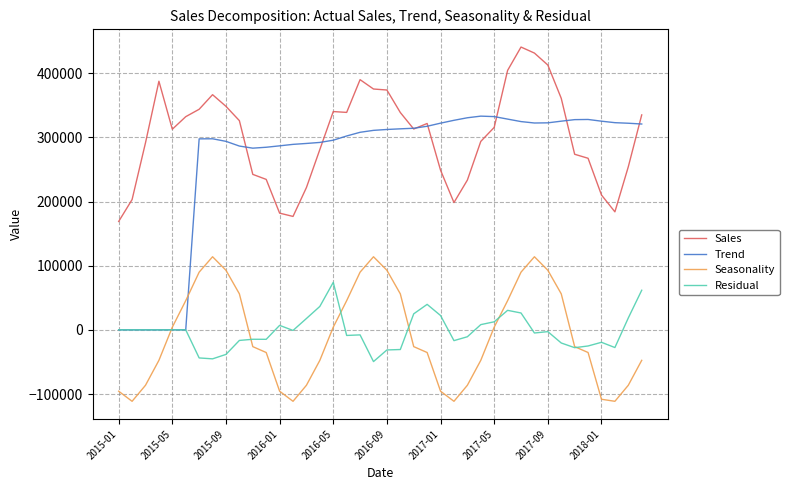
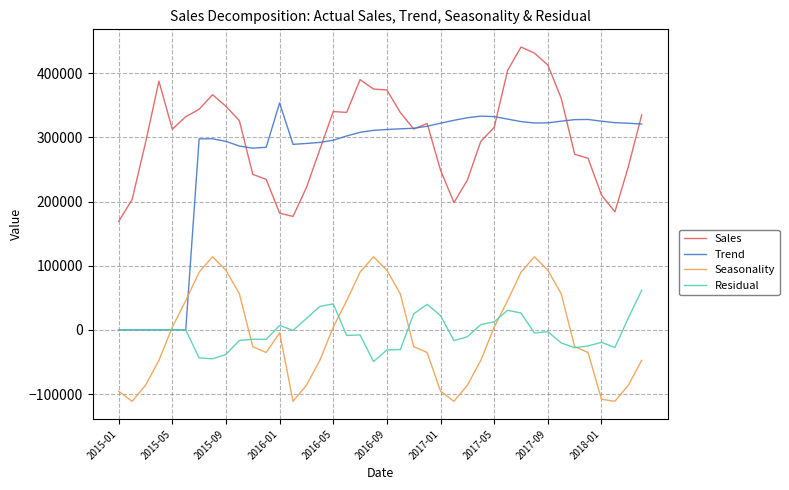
  {
    "Sales": {
      "2015-01": 170000,
      "2015-05": 310000,
      "2015-09": 350000,
      "2016-01": 180000,
      "2016-05": 340000,
      "2016-09": 370000,
      "2017-01": 250000,
      "2017-05": 320000,
      "2017-09": 410000,
      "2018-01": 210000
    },
    "Trend": {
      "2015-09": 290000,
-     "2016-01": 290000,
+     "2016-01": 350000,
      "2016-05": 300000,
      "2016-09": 310000,
      "2017-01": 320000,
      "2017-05": 330000,
      "2017-09": 320000,
      "2018-01": 330000
    },
    "Seasonality": {
      "2015-01": -100000,
      "2015-05": 0,
      "2015-09": 90000,
-     "2016-01": -100000,
+     "2016-01": 0,
      "2016-05": 0,
      "2016-09": 90000,
      "2017-01": -100000,
      "2017-05": 0,
      "2017-09": 90000,
      "2018-01": -110000
    },
    "Residual": {
      "2015-09": -40000,
      "2016-01": 10000,
-     "2016-05": 70000,
+     "2016-05": 40000,
      "2016-09": -30000,
      "2017-01": 20000,
      "2017-05": 10000,
      "2017-09": 0,
      "2018-01": -20000
    }
  }
